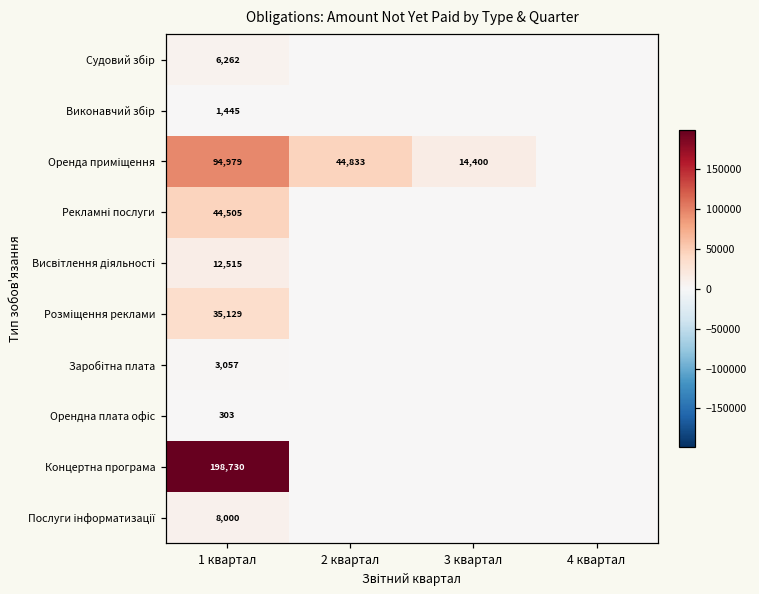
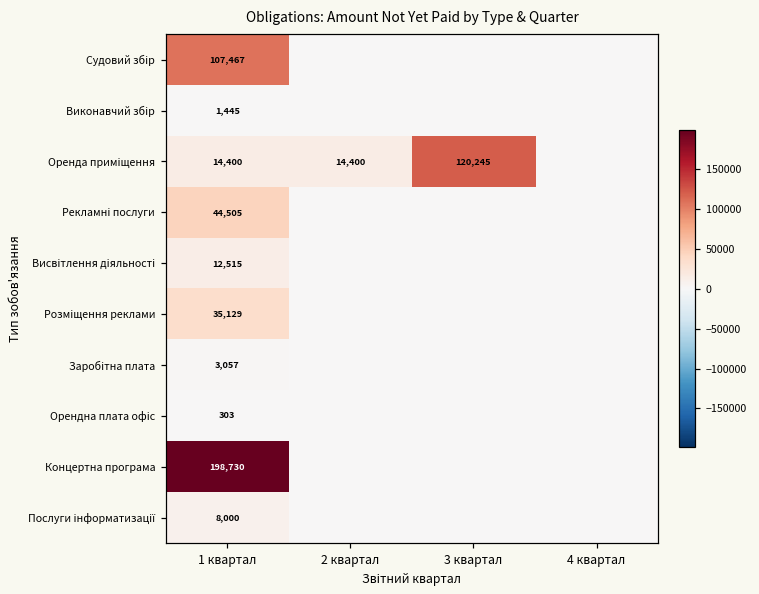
  {
    "Судовий збір": {
-     "1 квартал": "6,262"
+     "1 квартал": "107,467"
    },
    "Виконавчий збір": {
      "1 квартал": "1,445"
    },
    "Оренда приміщення": {
-     "1 квартал": "94,979",
-     "2 квартал": "44,833",
-     "3 квартал": "14,400"
+     "1 квартал": "14,400",
+     "2 квартал": "14,400",
+     "3 квартал": "120,245"
    },
    "Рекламні послуги": {
      "1 квартал": "44,505"
    },
    "Висвітлення діяльності": {
      "1 квартал": "12,515"
    },
    "Розміщення реклами": {
      "1 квартал": "35,129"
    },
    "Заробітна плата": {
      "1 квартал": "3,057"
    },
    "Орендна плата офіс": {
      "1 квартал": "303"
    },
    "Концертна програма": {
      "1 квартал": "198,730"
    },
    "Послуги інформатизації": {
      "1 квартал": "8,000"
    }
  }
